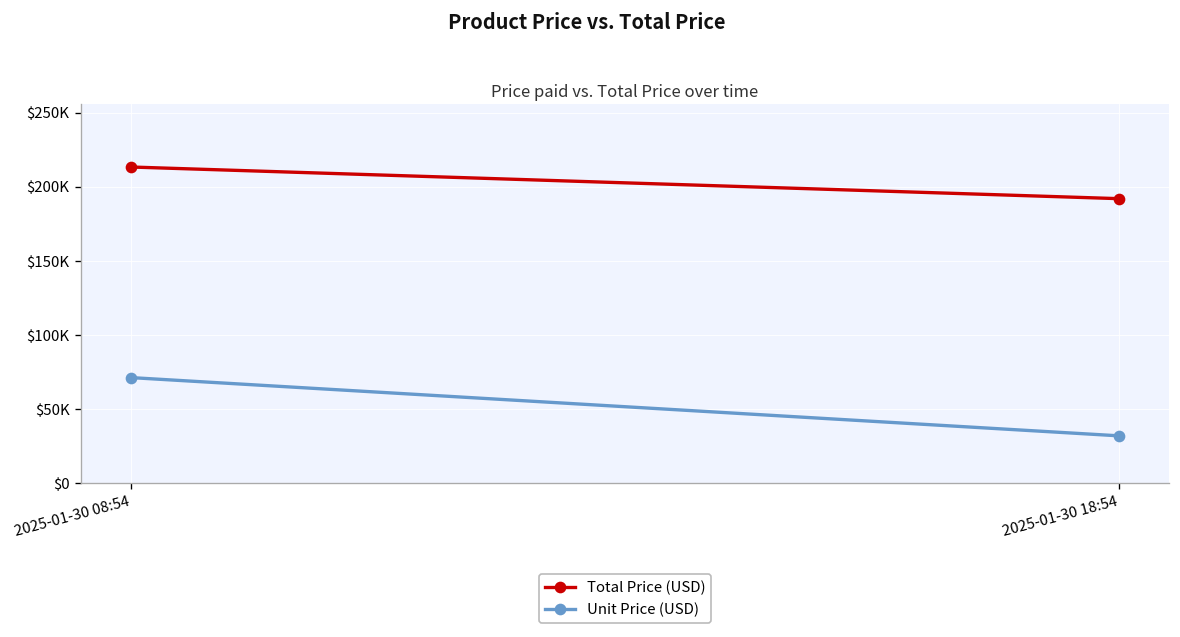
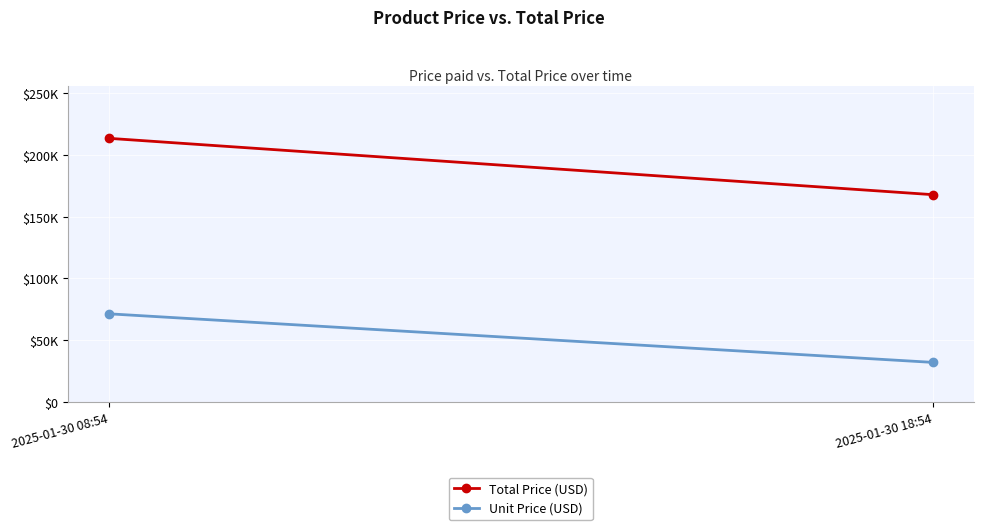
  {
    "Total Price (USD)": {
      "2025-01-30 08:54": "$213000",
-     "2025-01-30 18:54": "$192000"
+     "2025-01-30 18:54": "$168000"
    },
    "Unit Price (USD)": {
      "2025-01-30 08:54": "$71000",
      "2025-01-30 18:54": "$32000"
    }
  }
